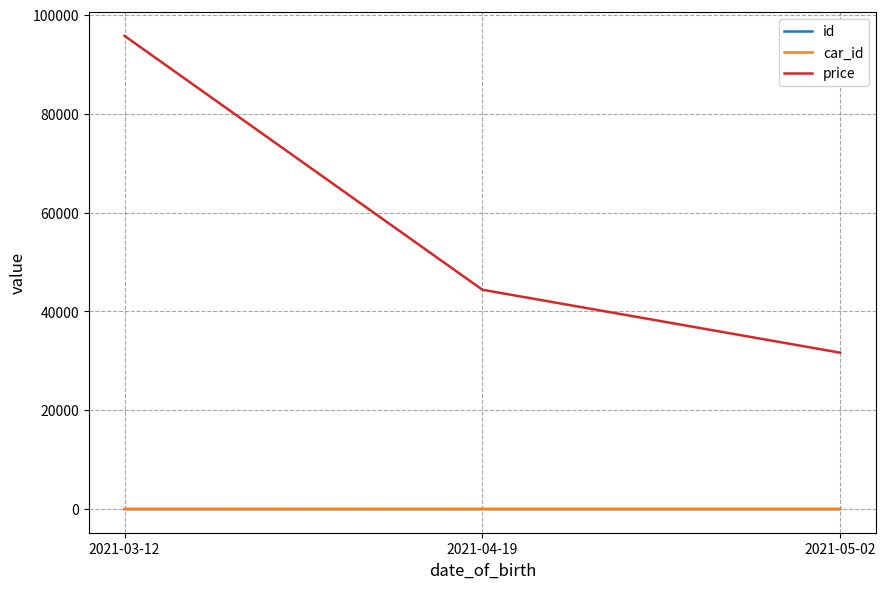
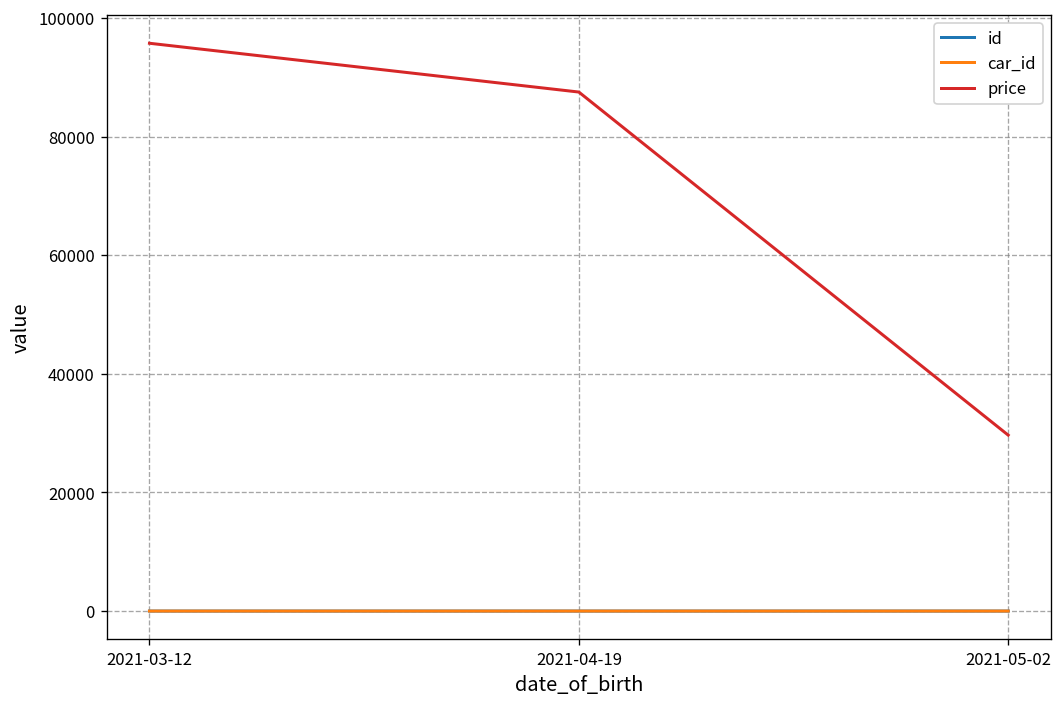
  {
    "car_id": {
      "2021-03-12": 0,
      "2021-04-19": 0,
      "2021-05-02": 0
    },
    "price": {
      "2021-03-12": 96000,
-     "2021-04-19": 44000,
-     "2021-05-02": 32000
+     "2021-04-19": 88000,
+     "2021-05-02": 30000
    }
  }
